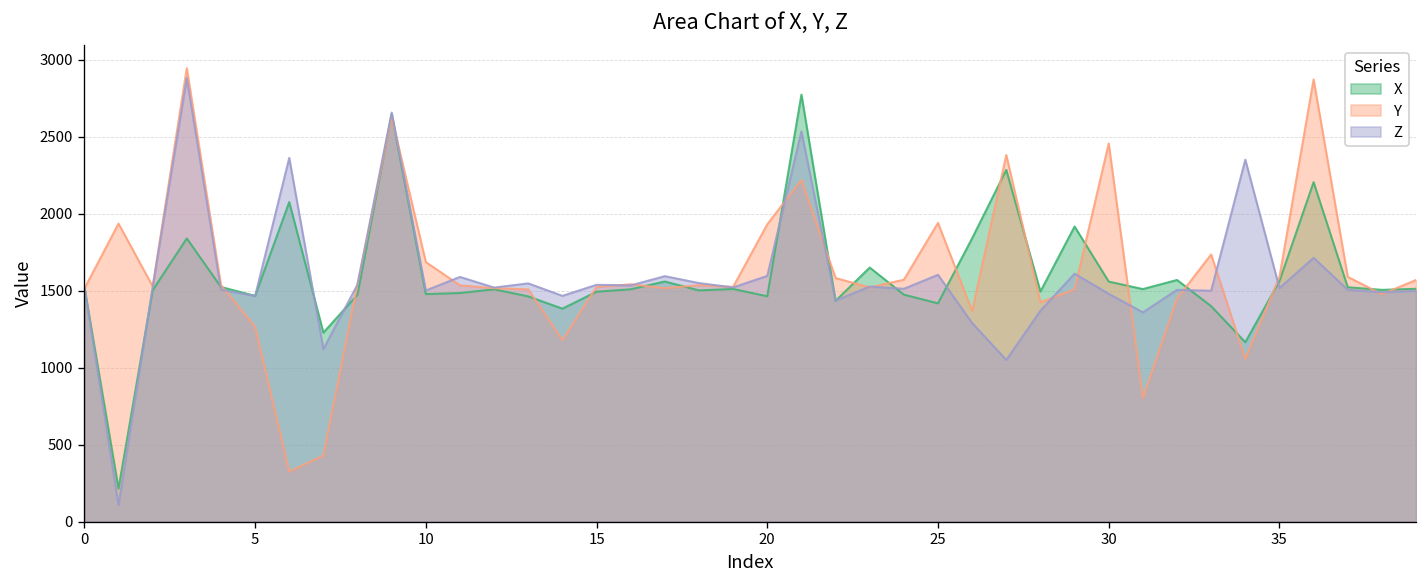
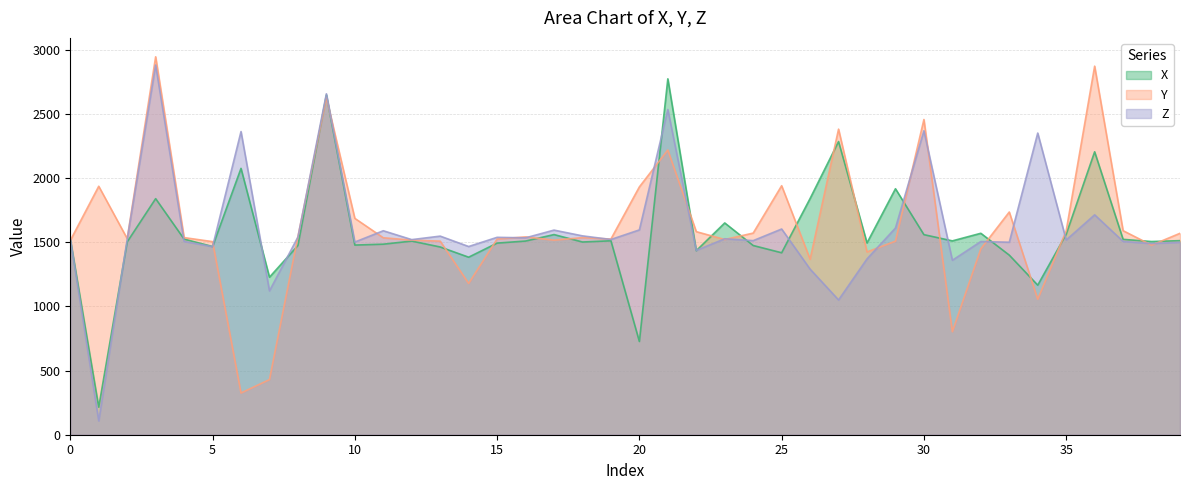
  {
    "X": {
      "10": 1480,
      "15": 1490,
-     "20": 1460,
+     "20": 730,
      "25": 1420,
      "30": 1560,
      "35": 1560
    },
    "Y": {
-     "5": 1270,
+     "5": 1510,
      "10": 1690,
      "20": 1930,
      "25": 1940,
      "30": 2460,
      "35": 1590
    },
    "Z": {
      "10": 1500,
      "20": 1600,
      "25": 1600,
-     "30": 1480,
+     "30": 2370,
      "35": 1520
    }
  }
